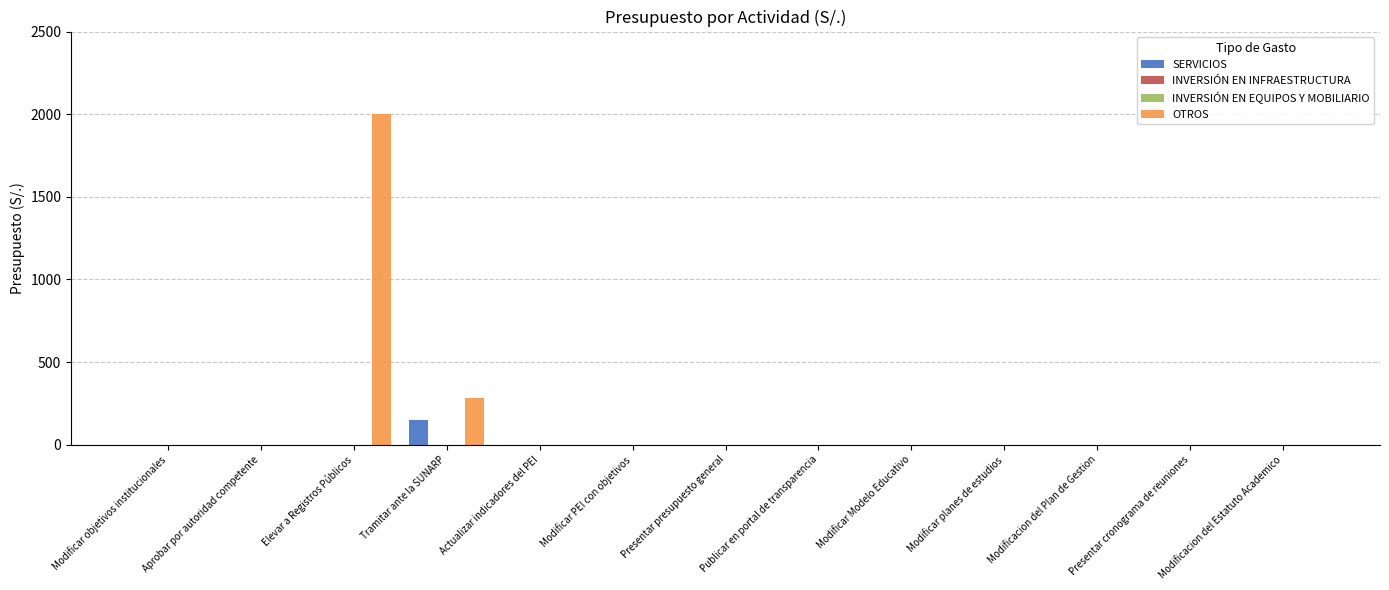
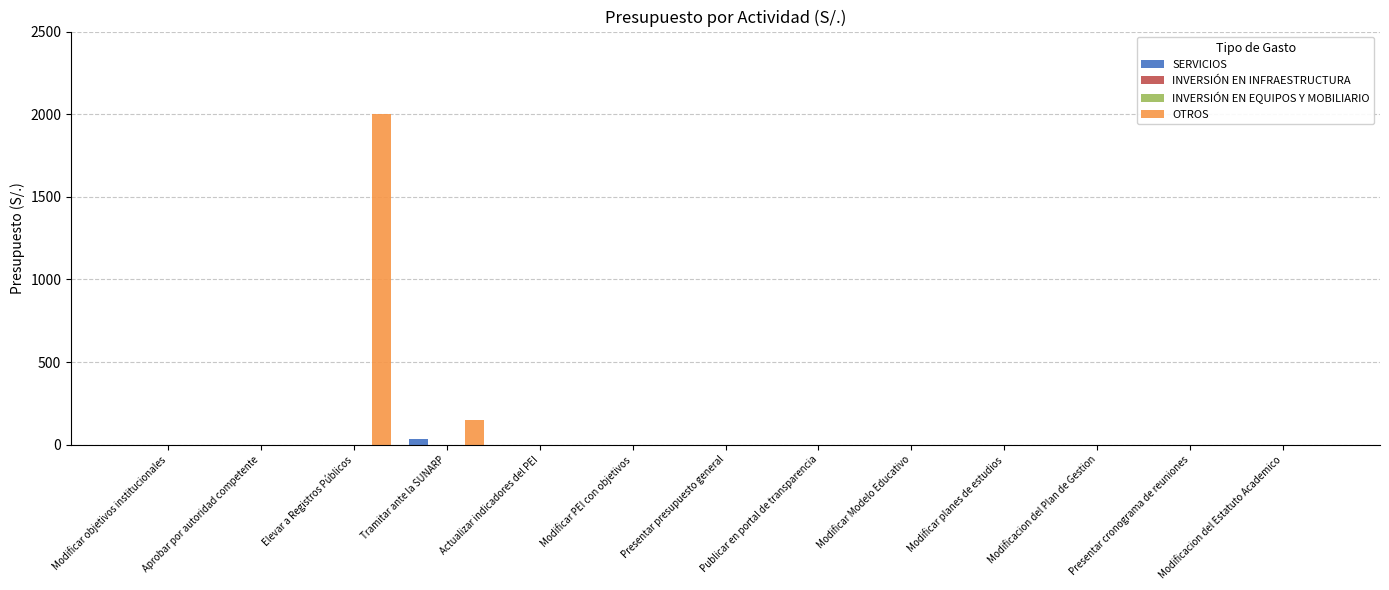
  {
    "SERVICIOS": {
      "Modificar objetivos institucionales": 0,
      "Aprobar por autoridad competente": 0,
      "Elevar a Registros Públicos": 0,
-     "Tramitar ante la SUNARP": 150,
+     "Tramitar ante la SUNARP": 30,
      "Actualizar indicadores del PEI": 0,
      "Modificar PEI con objetivos": 0,
      "Presentar presupuesto general": 0,
      "Publicar en portal de transparencia": 0,
      "Modificar Modelo Educativo": 0,
      "Modificar planes de estudios": 0,
      "Modificacion del Plan de Gestion": 0,
      "Presentar cronograma de reuniones": 0,
      "Modificacion del Estatuto Academico": 0
    },
    "INVERSIÓN EN INFRAESTRUCTURA": {
      "Modificar objetivos institucionales": 0,
      "Aprobar por autoridad competente": 0,
      "Elevar a Registros Públicos": 0,
      "Tramitar ante la SUNARP": 0,
      "Actualizar indicadores del PEI": 0,
      "Modificar PEI con objetivos": 0,
      "Presentar presupuesto general": 0,
      "Publicar en portal de transparencia": 0,
      "Modificar Modelo Educativo": 0,
      "Modificar planes de estudios": 0,
      "Modificacion del Plan de Gestion": 0,
      "Presentar cronograma de reuniones": 0,
      "Modificacion del Estatuto Academico": 0
    },
    "INVERSIÓN EN EQUIPOS Y MOBILIARIO": {
      "Modificar objetivos institucionales": 0,
      "Aprobar por autoridad competente": 0,
      "Elevar a Registros Públicos": 0,
      "Tramitar ante la SUNARP": 0,
      "Actualizar indicadores del PEI": 0,
      "Modificar PEI con objetivos": 0,
      "Presentar presupuesto general": 0,
      "Publicar en portal de transparencia": 0,
      "Modificar Modelo Educativo": 0,
      "Modificar planes de estudios": 0,
      "Modificacion del Plan de Gestion": 0,
      "Presentar cronograma de reuniones": 0,
      "Modificacion del Estatuto Academico": 0
    },
    "OTROS": {
      "Modificar objetivos institucionales": 0,
      "Aprobar por autoridad competente": 0,
      "Elevar a Registros Públicos": 2000,
-     "Tramitar ante la SUNARP": 290,
+     "Tramitar ante la SUNARP": 150,
      "Actualizar indicadores del PEI": 0,
      "Modificar PEI con objetivos": 0,
      "Presentar presupuesto general": 0,
      "Publicar en portal de transparencia": 0,
      "Modificar Modelo Educativo": 0,
      "Modificar planes de estudios": 0,
      "Modificacion del Plan de Gestion": 0,
      "Presentar cronograma de reuniones": 0,
      "Modificacion del Estatuto Academico": 0
    }
  }
